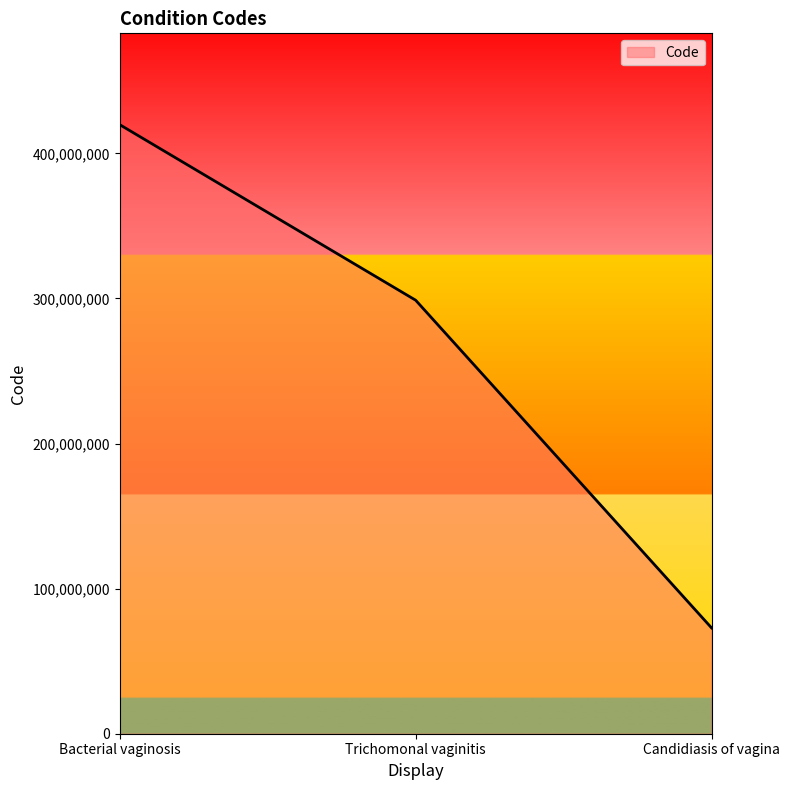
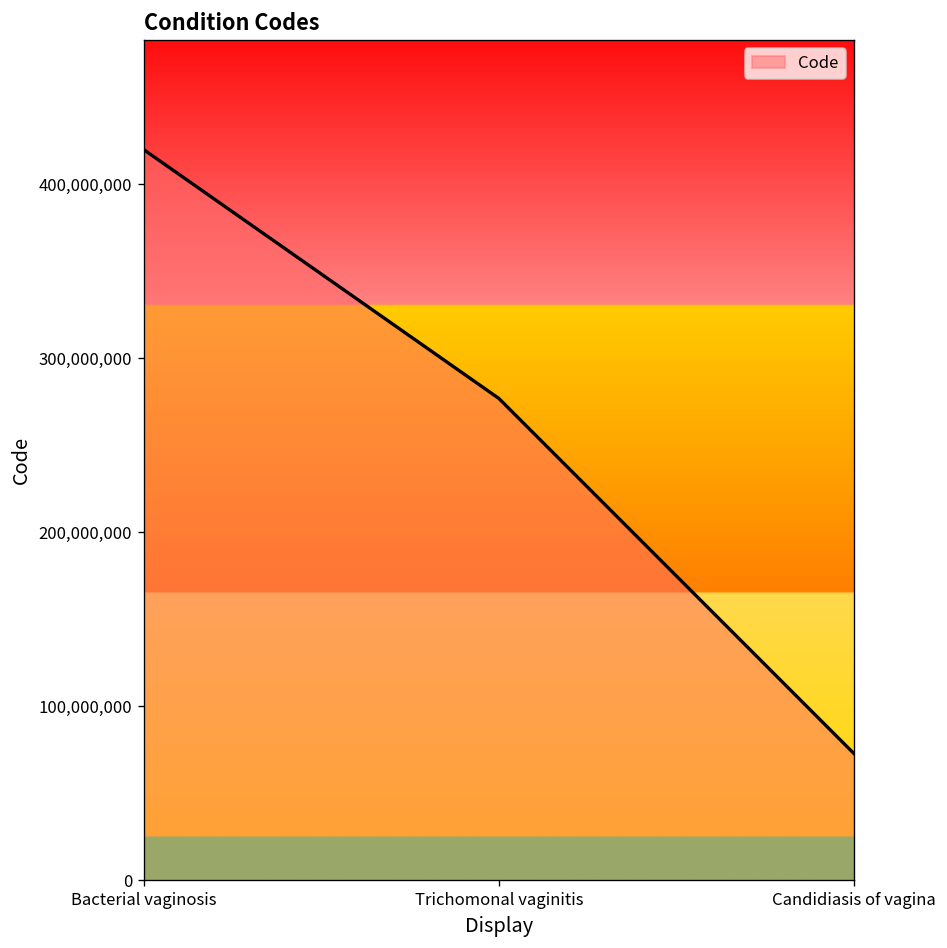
  {
    "Bacterial vaginosis": "420,000,000",
-   "Trichomonal vaginitis": "299,000,000",
+   "Trichomonal vaginitis": "277,000,000",
    "Candidiasis of vagina": "73,000,000"
  }
